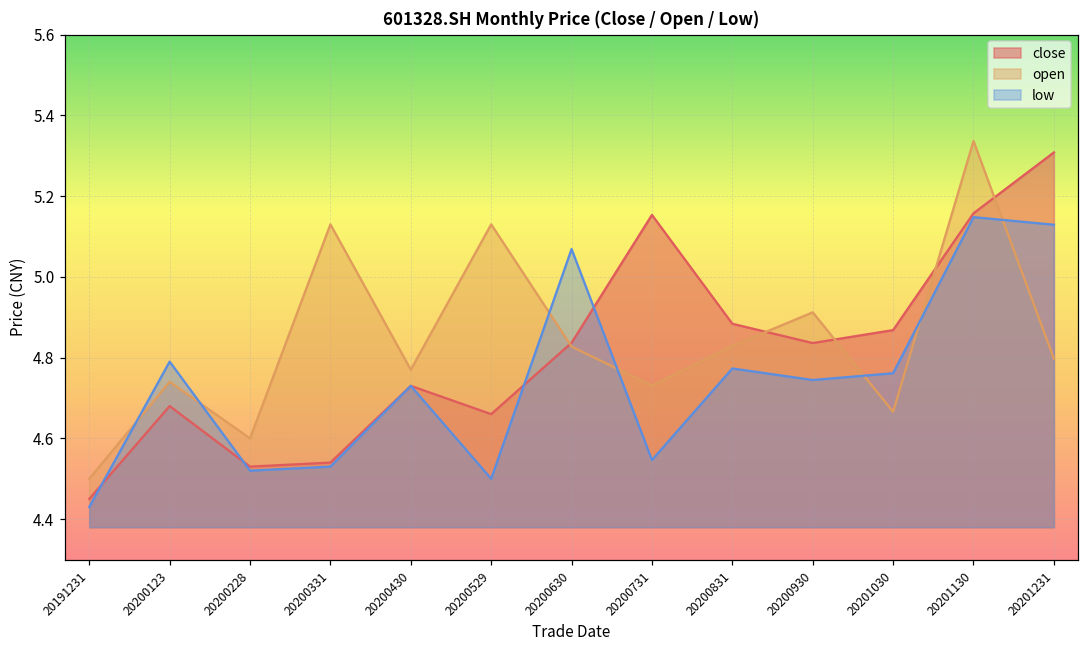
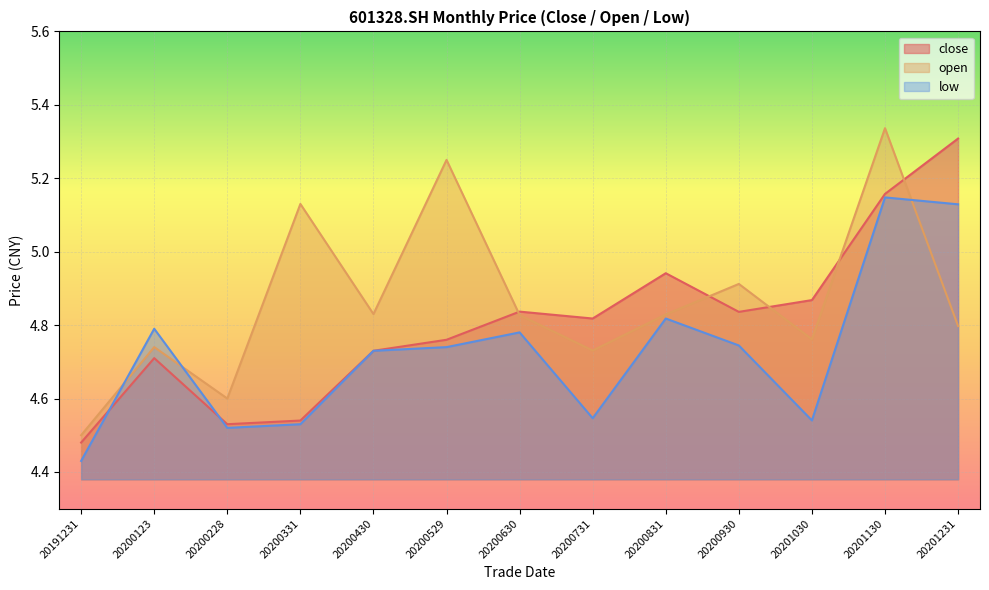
  {
    "close": {
-     "20191231": 4.45,
-     "20200123": 4.68,
+     "20191231": 4.48,
+     "20200123": 4.71,
      "20200228": 4.53,
      "20200331": 4.54,
-     "20200529": 4.66,
+     "20200529": 4.76,
      "20200630": 4.84,
-     "20200731": 5.15,
-     "20200831": 4.88,
+     "20200731": 4.82,
+     "20200831": 4.94,
      "20200930": 4.84,
      "20201030": 4.87,
      "20201130": 5.16,
      "20201231": 5.31
    },
    "open": {
      "20191231": 4.50,
      "20200123": 4.74,
      "20200228": 4.60,
      "20200331": 5.13,
-     "20200430": 4.77,
-     "20200529": 5.13,
+     "20200430": 4.83,
+     "20200529": 5.25,
      "20200630": 4.83,
      "20200731": 4.73,
      "20200831": 4.83,
      "20200930": 4.91,
-     "20201030": 4.67,
+     "20201030": 4.76,
      "20201130": 5.34,
      "20201231": 4.80
    },
    "low": {
      "20191231": 4.43,
      "20200123": 4.79,
      "20200228": 4.52,
      "20200331": 4.53,
-     "20200529": 4.50,
-     "20200630": 5.07,
+     "20200529": 4.74,
+     "20200630": 4.78,
      "20200731": 4.55,
-     "20200831": 4.77,
+     "20200831": 4.82,
      "20200930": 4.74,
-     "20201030": 4.76,
+     "20201030": 4.54,
      "20201130": 5.15,
      "20201231": 5.13
    }
  }
